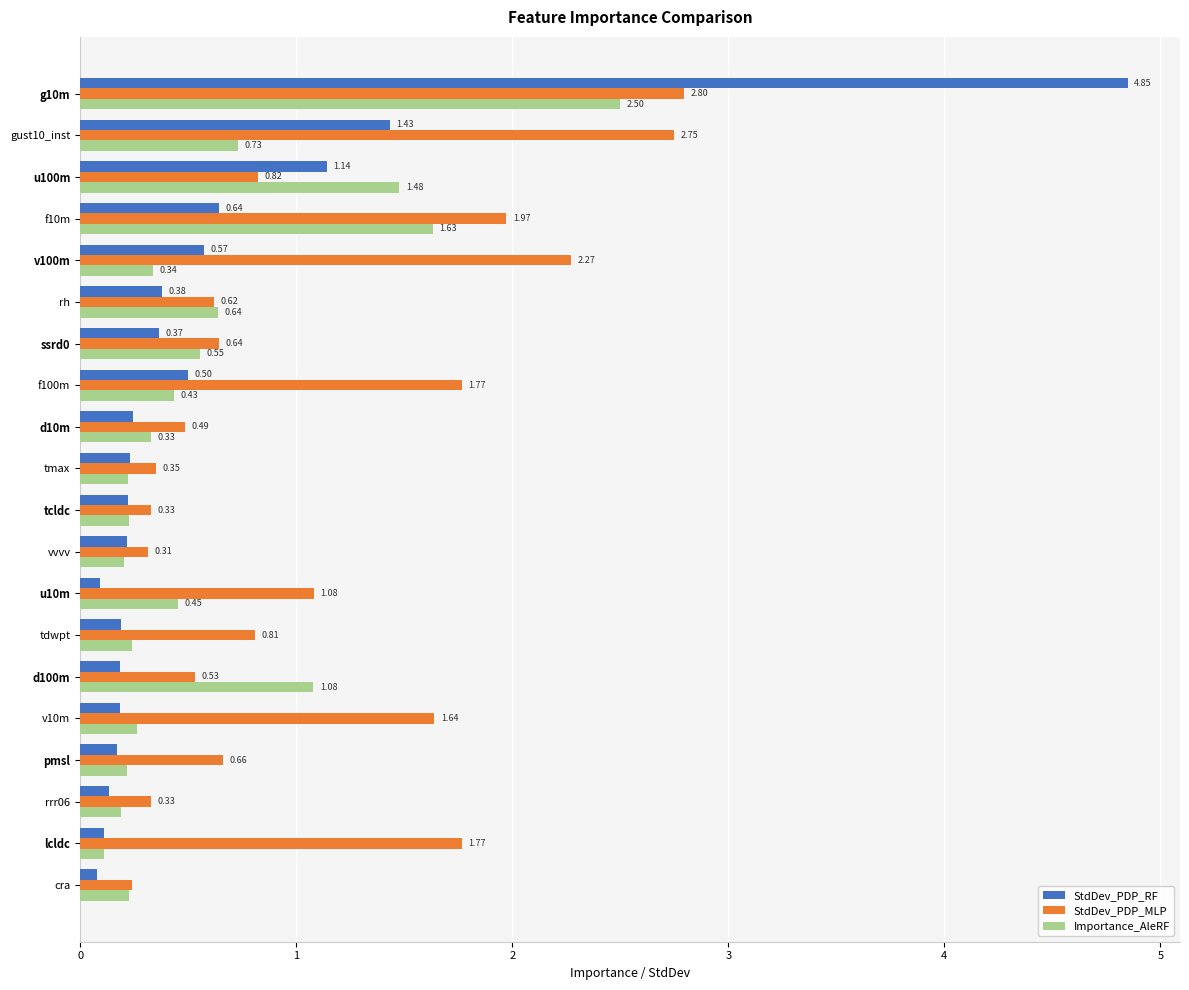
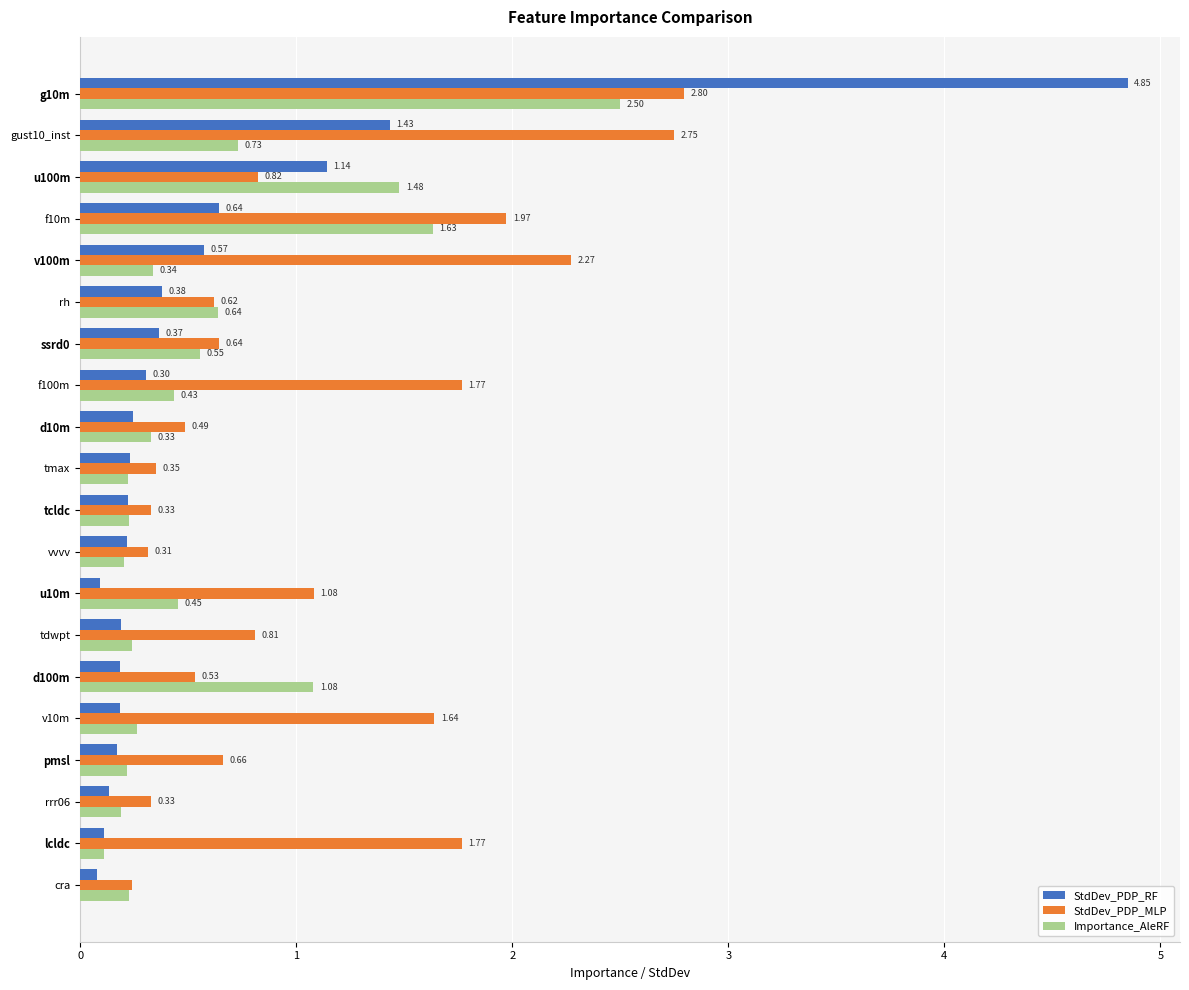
  {
    "StdDev_PDP_RF": {
      "g10m": 4.85,
      "gust10_inst": 1.43,
      "u100m": 1.14,
      "f10m": 0.64,
      "v100m": 0.57,
      "rh": 0.38,
      "ssrd0": 0.37,
-     "f100m": 0.50
+     "f100m": 0.30
    },
    "StdDev_PDP_MLP": {
      "g10m": 2.80,
      "gust10_inst": 2.75,
      "u100m": 0.82,
      "f10m": 1.97,
      "v100m": 2.27,
      "rh": 0.62,
      "ssrd0": 0.64,
      "f100m": 1.77,
      "d10m": 0.49,
      "tmax": 0.35,
      "tcldc": 0.33,
      "vvvv": 0.31,
      "u10m": 1.08,
      "tdwpt": 0.81,
      "d100m": 0.53,
      "v10m": 1.64,
      "pmsl": 0.66,
      "rrr06": 0.33,
      "lcldc": 1.77
    },
    "Importance_AleRF": {
      "g10m": 2.50,
      "gust10_inst": 0.73,
      "u100m": 1.48,
      "f10m": 1.63,
      "v100m": 0.34,
      "rh": 0.64,
      "ssrd0": 0.55,
      "f100m": 0.43,
      "d10m": 0.33,
      "u10m": 0.45,
      "d100m": 1.08
    }
  }
